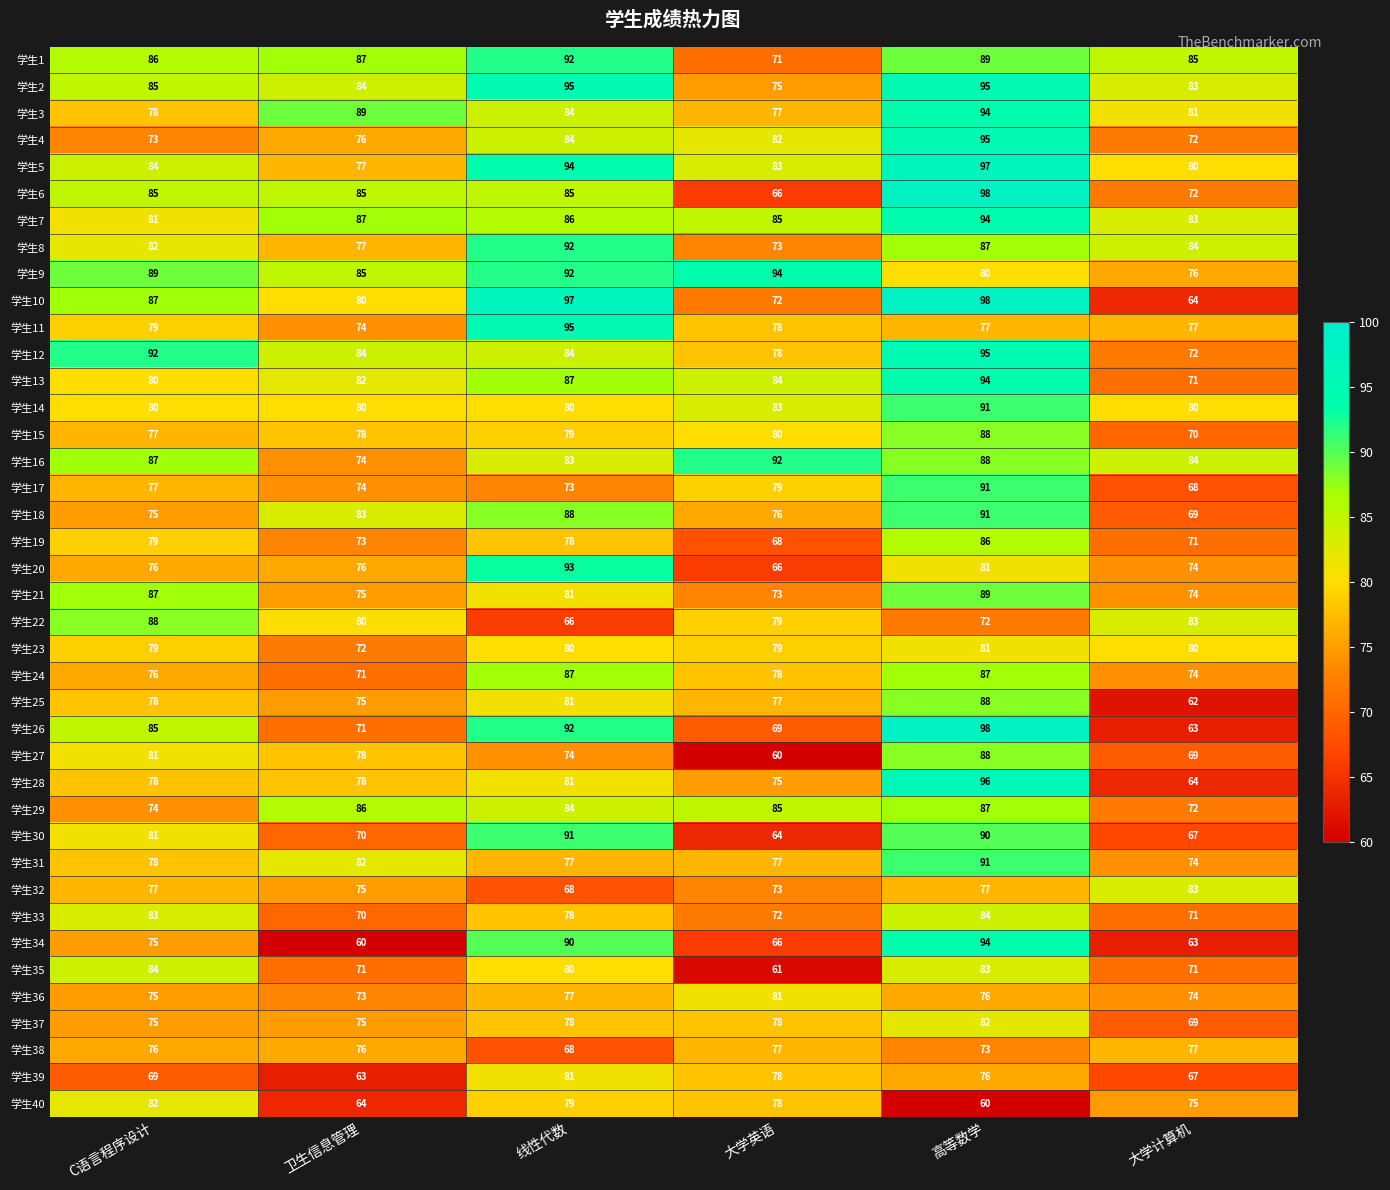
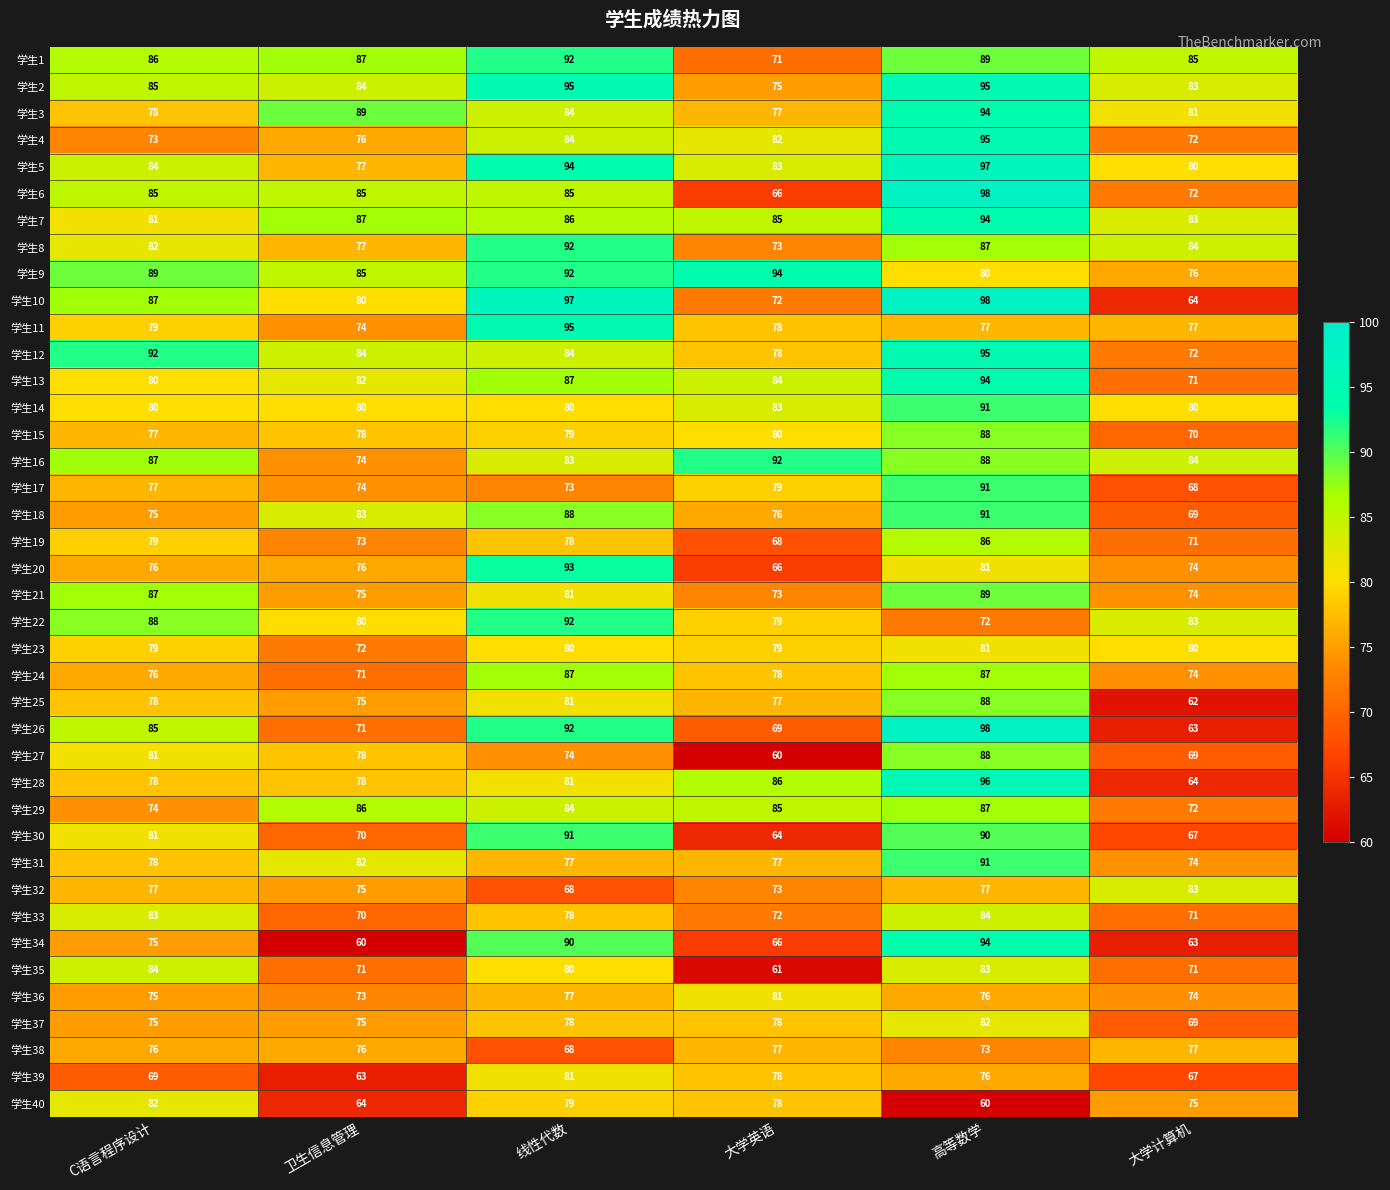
  {
    "学生22": {
      "C语言程序设计": 88,
      "卫生信息管理": 80,
-     "线性代数": 66,
+     "线性代数": 92,
      "大学英语": 79,
      "高等数学": 72,
      "大学计算机": 83
    },
    "学生28": {
      "C语言程序设计": 78,
      "卫生信息管理": 78,
      "线性代数": 81,
-     "大学英语": 75,
+     "大学英语": 86,
      "高等数学": 96,
      "大学计算机": 64
    }
  }
